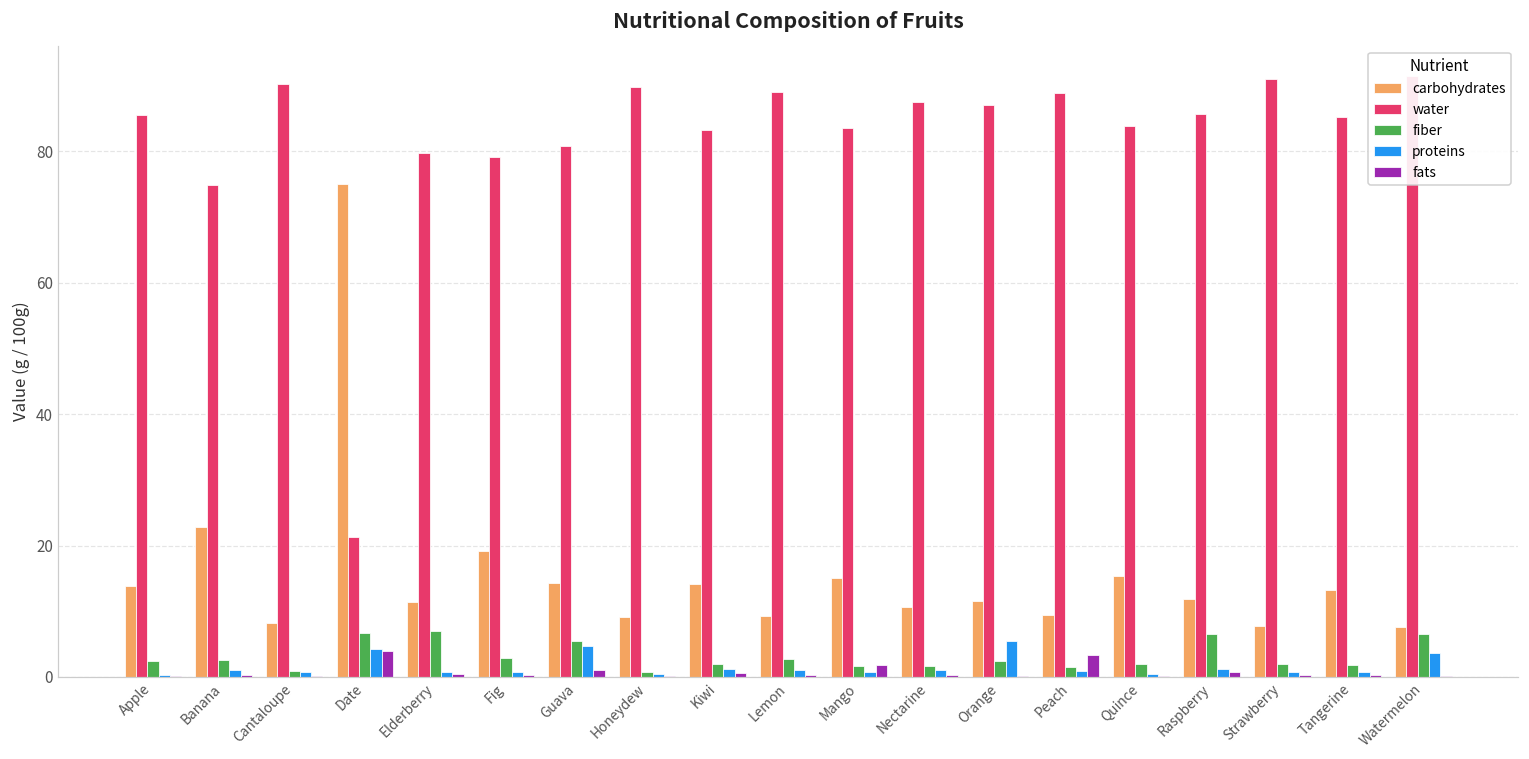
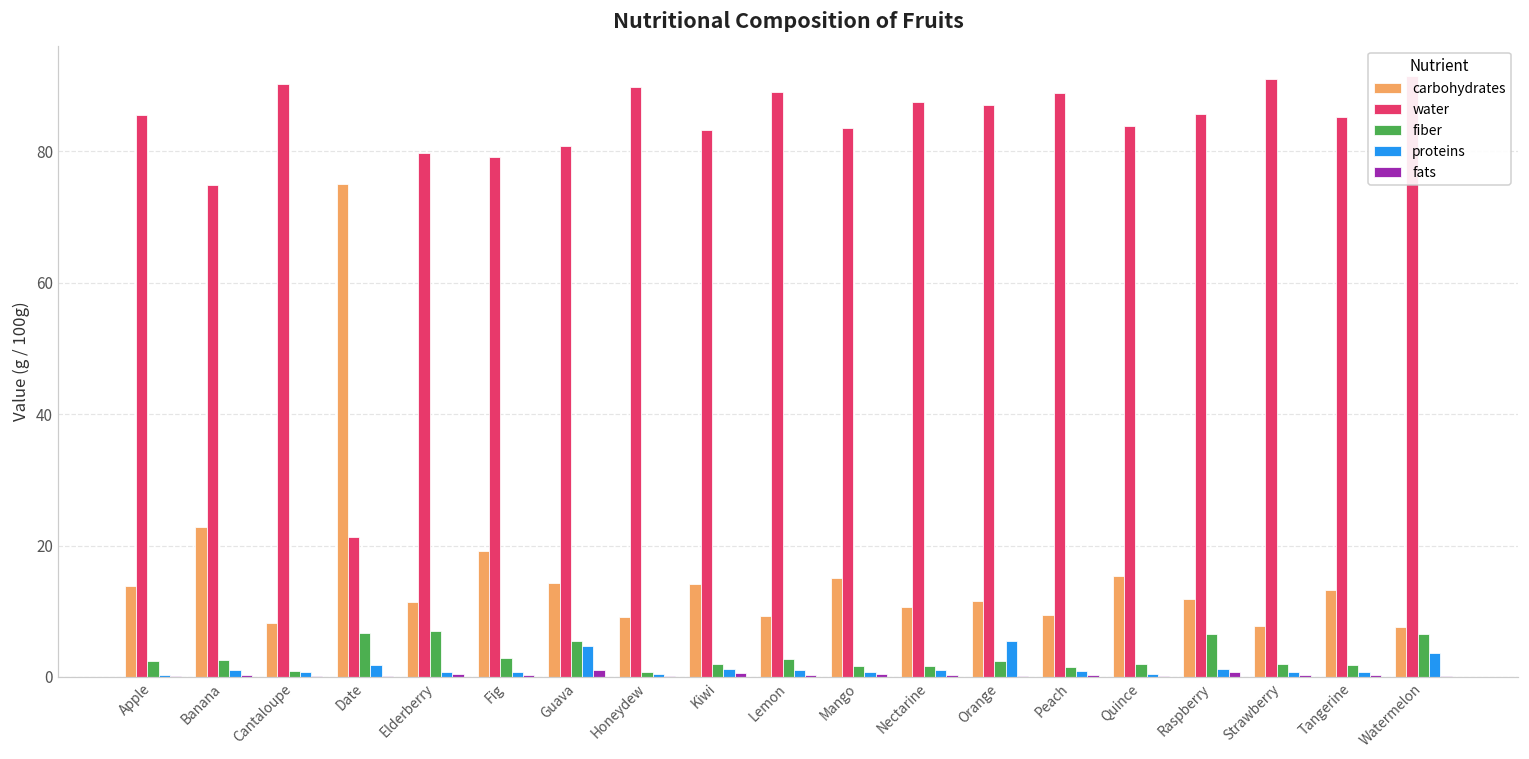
  {
    "carbohydrates": {
      "Apple": 14,
      "Banana": 23,
      "Cantaloupe": 8,
      "Date": 75,
      "Elderberry": 11,
      "Fig": 19,
      "Guava": 14,
      "Honeydew": 9,
      "Kiwi": 14,
      "Lemon": 9,
      "Mango": 15,
      "Nectarine": 11,
      "Orange": 12,
      "Peach": 10,
      "Quince": 15,
      "Raspberry": 12,
      "Strawberry": 8,
      "Tangerine": 13,
      "Watermelon": 8
    },
    "water": {
      "Apple": 86,
      "Banana": 75,
      "Cantaloupe": 90,
      "Date": 21,
      "Elderberry": 80,
      "Fig": 79,
      "Guava": 81,
      "Honeydew": 90,
      "Kiwi": 83,
      "Lemon": 89,
      "Mango": 84,
      "Nectarine": 88,
      "Orange": 87,
      "Peach": 89,
      "Quince": 84,
      "Raspberry": 86,
      "Strawberry": 91,
      "Tangerine": 85
    },
    "fiber": {
      "Apple": 2,
      "Banana": 3,
      "Cantaloupe": 1,
      "Date": 7,
      "Elderberry": 7,
      "Fig": 3,
      "Guava": 5,
      "Honeydew": 1,
      "Kiwi": 2,
      "Lemon": 3,
      "Mango": 2,
      "Nectarine": 2,
      "Orange": 2,
      "Peach": 2,
      "Quince": 2,
      "Raspberry": 7,
      "Strawberry": 2,
      "Tangerine": 2,
      "Watermelon": 7
    },
    "proteins": {
      "Banana": 1,
      "Cantaloupe": 1,
-     "Date": 4,
+     "Date": 2,
      "Elderberry": 1,
      "Fig": 1,
      "Guava": 5,
      "Honeydew": 1,
      "Kiwi": 1,
      "Lemon": 1,
      "Mango": 1,
      "Nectarine": 1,
      "Orange": 5,
      "Peach": 1,
      "Raspberry": 1,
      "Strawberry": 1,
      "Tangerine": 1,
      "Watermelon": 4
    },
    "fats": {
-     "Date": 4,
+     "Date": 0,
      "Elderberry": 1,
      "Guava": 1,
      "Kiwi": 1,
-     "Mango": 2,
-     "Peach": 3,
+     "Mango": 0,
+     "Peach": 0,
      "Raspberry": 1
    }
  }
